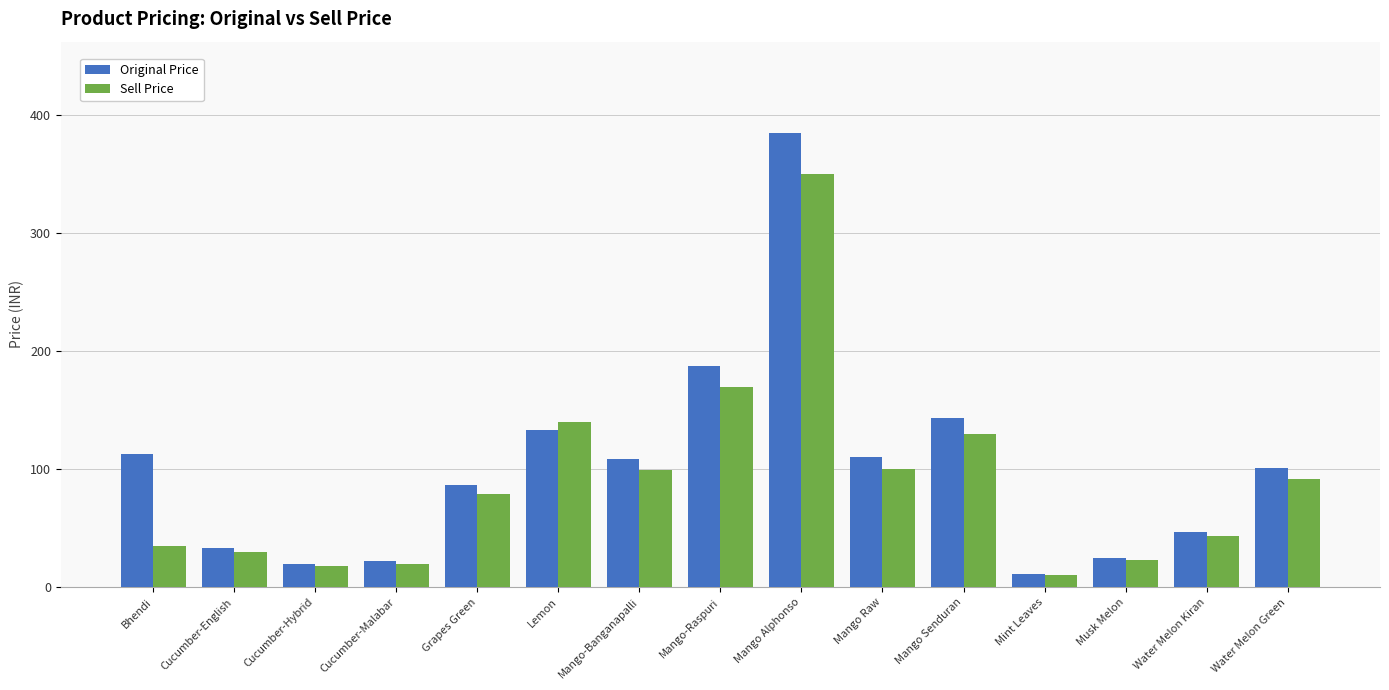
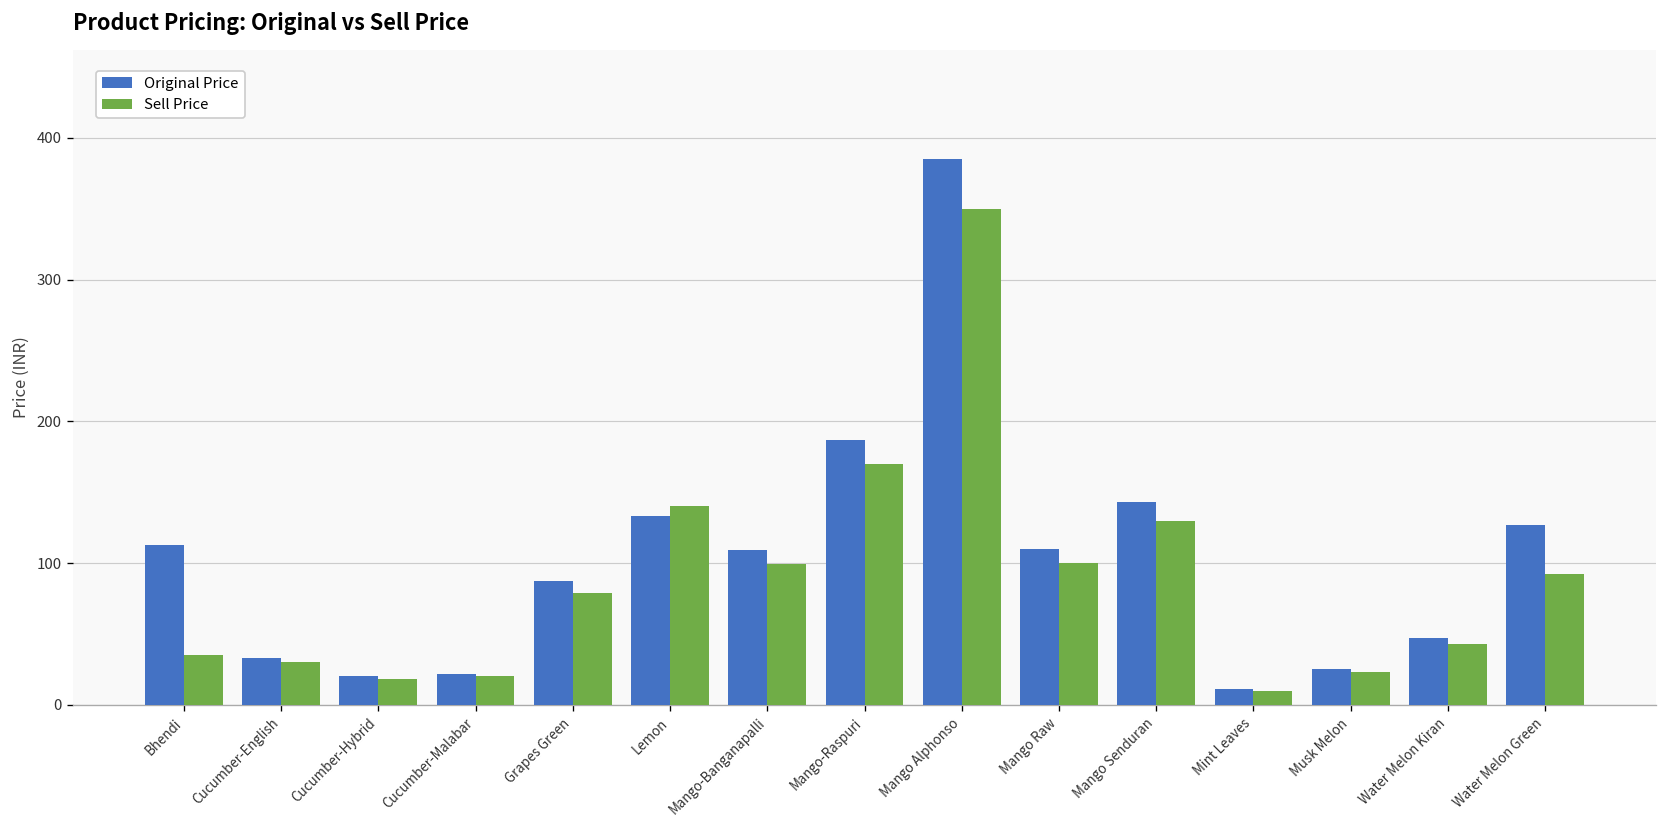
  {
    "Original Price": {
      "Bhendi": 113,
      "Cucumber-English": 33,
      "Cucumber-Hybrid": 20,
      "Cucumber-Malabar": 22,
      "Grapes Green": 87,
      "Lemon": 133,
      "Mango-Banganapalli": 109,
      "Mango-Raspuri": 187,
      "Mango Alphonso": 385,
      "Mango Raw": 110,
      "Mango Senduran": 143,
      "Mint Leaves": 11,
      "Musk Melon": 25,
      "Water Melon Kiran": 47,
-     "Water Melon Green": 101
+     "Water Melon Green": 127
    },
    "Sell Price": {
      "Bhendi": 35,
      "Cucumber-English": 30,
      "Cucumber-Hybrid": 18,
      "Cucumber-Malabar": 20,
      "Grapes Green": 79,
      "Lemon": 140,
      "Mango-Banganapalli": 99,
      "Mango-Raspuri": 170,
      "Mango Alphonso": 350,
      "Mango Raw": 100,
      "Mango Senduran": 130,
      "Mint Leaves": 10,
      "Musk Melon": 23,
      "Water Melon Kiran": 43,
      "Water Melon Green": 92
    }
  }
